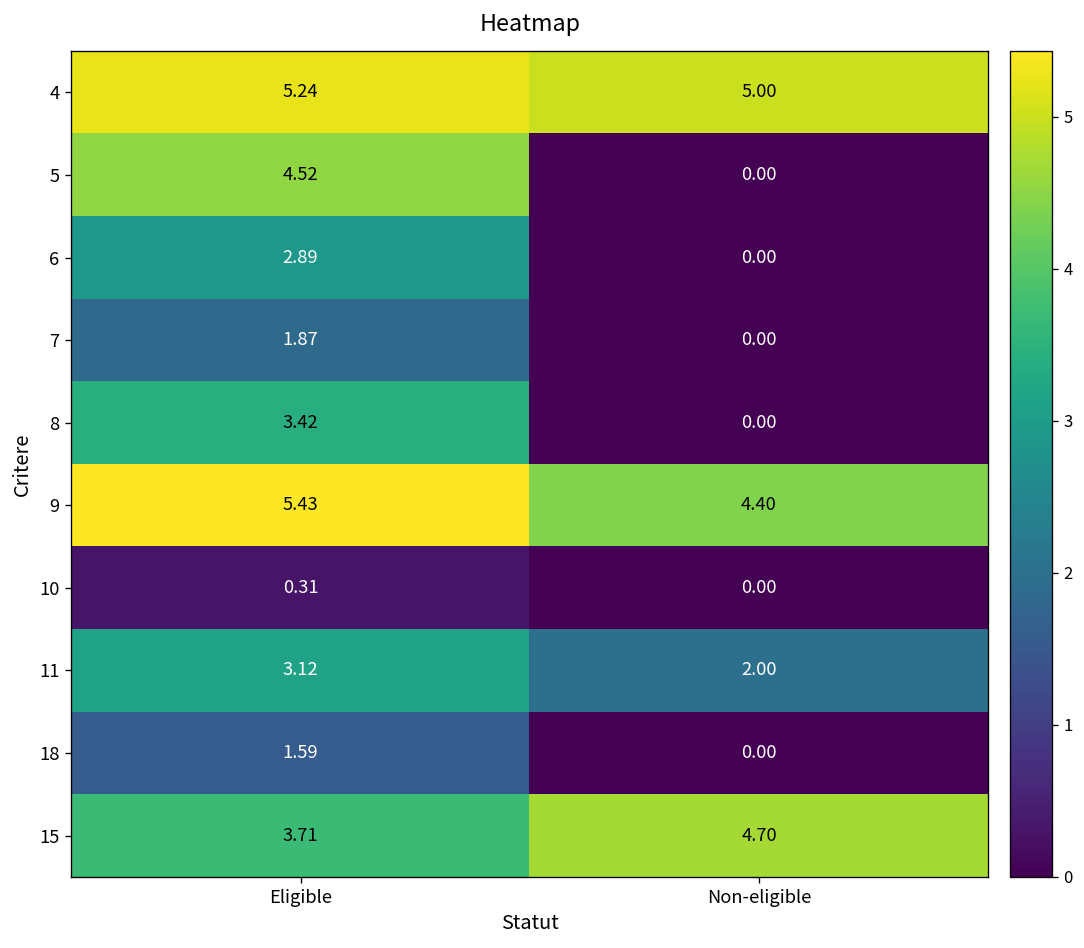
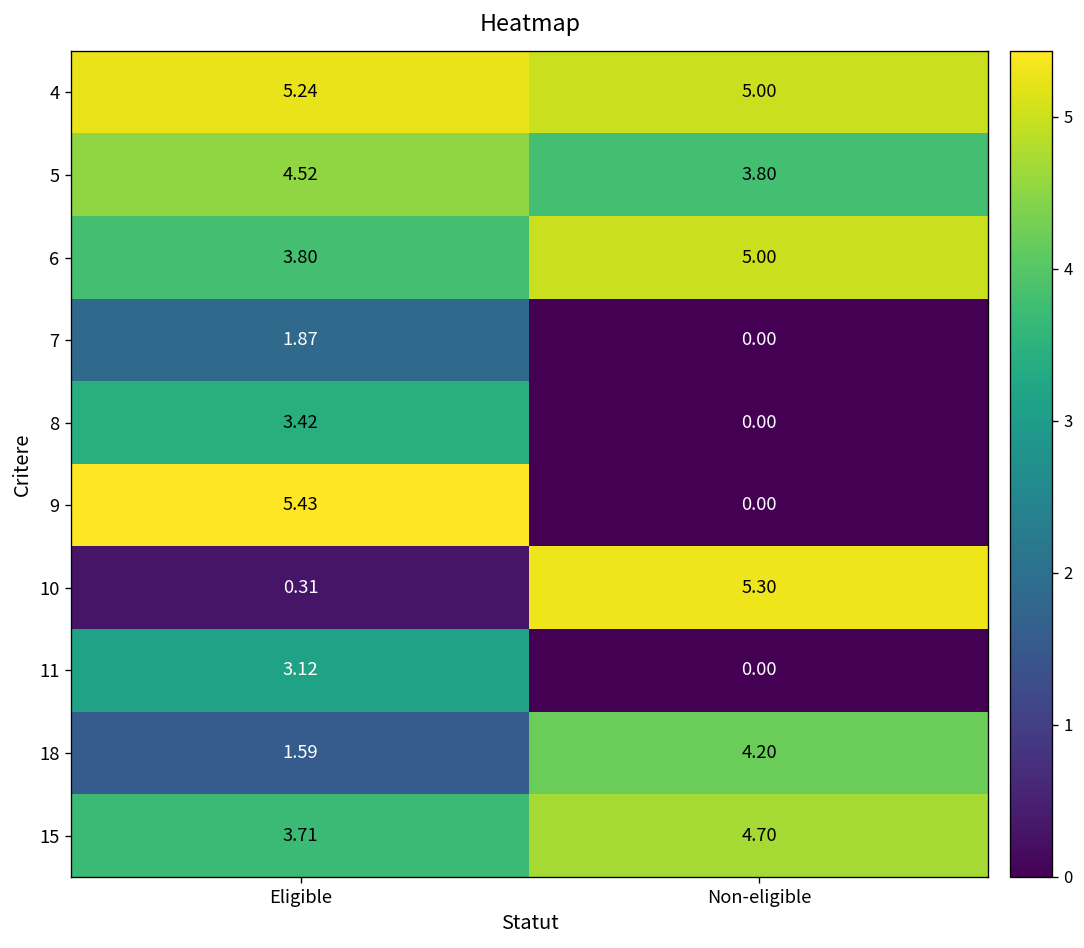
  {
    "4": {
      "Eligible": 5.24,
      "Non-eligible": 5.00
    },
    "5": {
      "Eligible": 4.52,
-     "Non-eligible": 0.00
+     "Non-eligible": 3.80
    },
    "6": {
-     "Eligible": 2.89,
-     "Non-eligible": 0.00
+     "Eligible": 3.80,
+     "Non-eligible": 5.00
    },
    "7": {
      "Eligible": 1.87,
      "Non-eligible": 0.00
    },
    "8": {
      "Eligible": 3.42,
      "Non-eligible": 0.00
    },
    "9": {
      "Eligible": 5.43,
-     "Non-eligible": 4.40
+     "Non-eligible": 0.00
    },
    "10": {
      "Eligible": 0.31,
-     "Non-eligible": 0.00
+     "Non-eligible": 5.30
    },
    "11": {
      "Eligible": 3.12,
-     "Non-eligible": 2.00
+     "Non-eligible": 0.00
    },
    "18": {
      "Eligible": 1.59,
-     "Non-eligible": 0.00
+     "Non-eligible": 4.20
    },
    "15": {
      "Eligible": 3.71,
      "Non-eligible": 4.70
    }
  }
